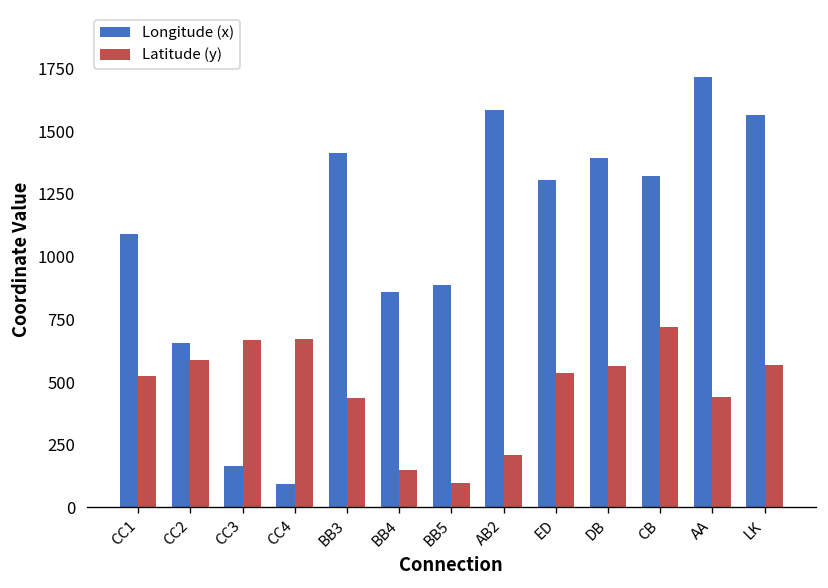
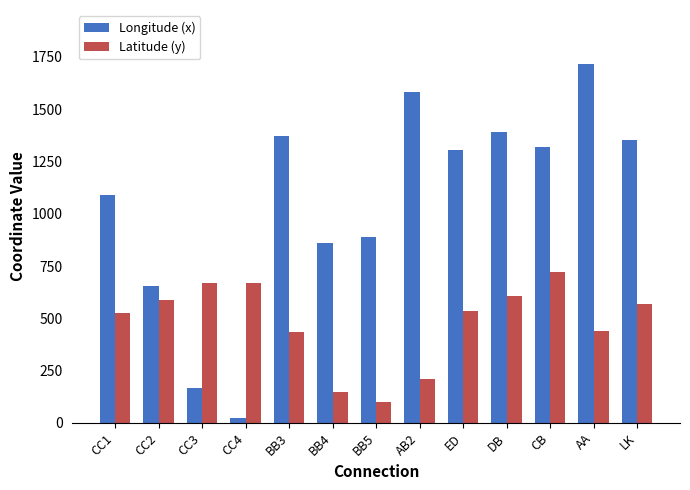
  {
    "Longitude (x)": {
      "CC1": 1090,
      "CC2": 660,
      "CC3": 170,
-     "CC4": 100,
-     "BB3": 1410,
+     "CC4": 30,
+     "BB3": 1370,
      "BB4": 860,
      "BB5": 890,
      "AB2": 1580,
      "ED": 1300,
      "DB": 1390,
      "CB": 1320,
      "AA": 1720,
-     "LK": 1560
+     "LK": 1360
    },
    "Latitude (y)": {
      "CC1": 520,
      "CC2": 590,
      "CC3": 670,
      "CC4": 670,
      "BB3": 440,
      "BB4": 150,
      "BB5": 100,
      "AB2": 210,
      "ED": 540,
-     "DB": 560,
+     "DB": 610,
      "CB": 720,
      "AA": 440,
      "LK": 570
    }
  }
